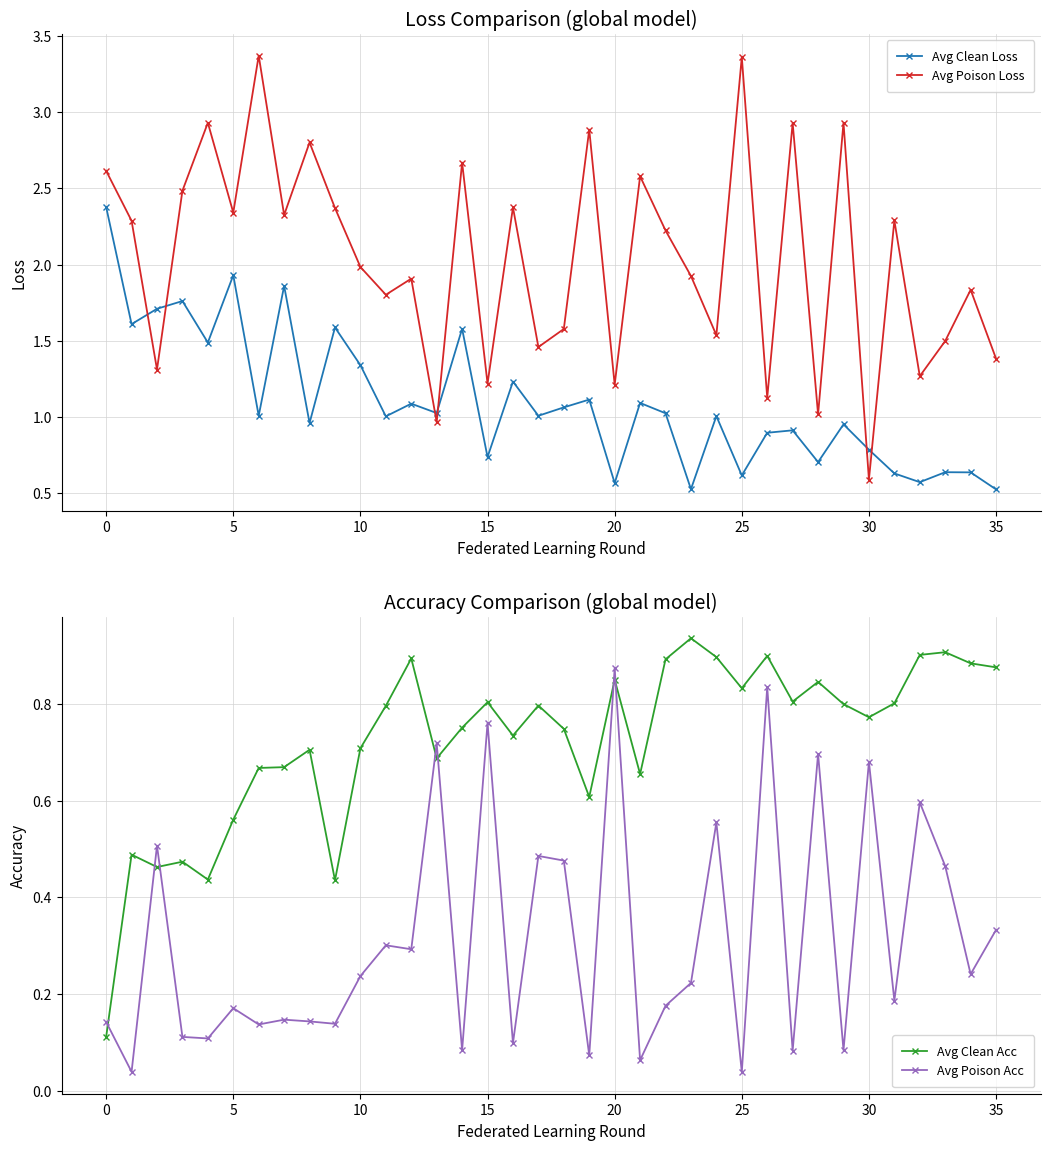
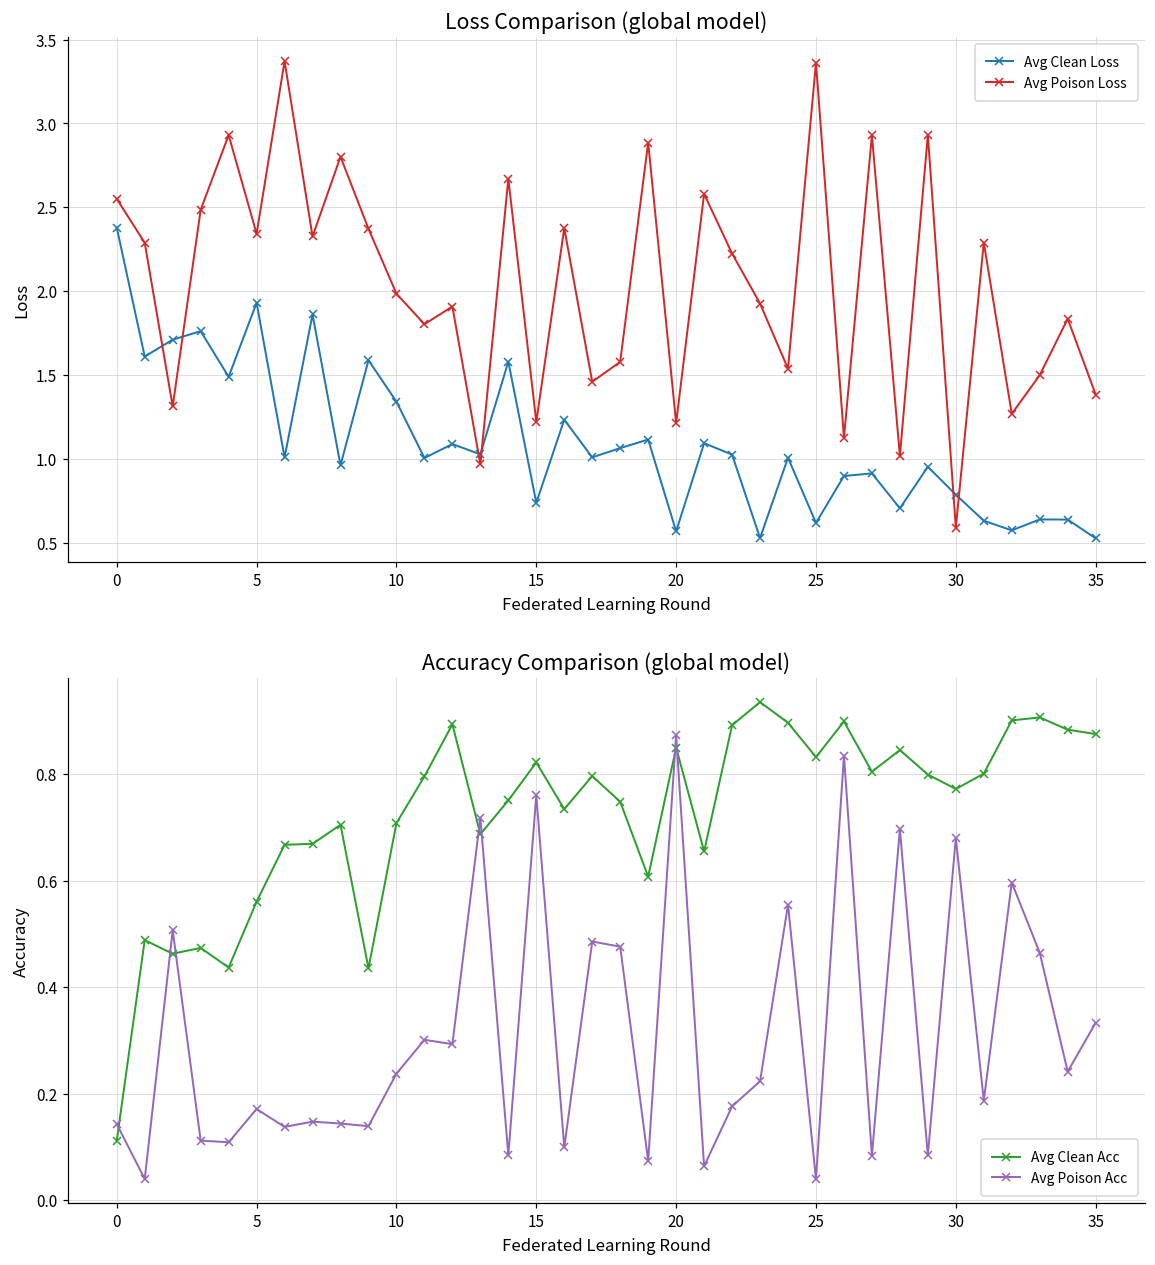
  {
    "Loss Comparison (global model)": {
      "Avg Clean Loss": {
        "0": 2.38,
        "5": 1.93,
        "10": 1.34,
        "15": 0.74,
        "20": 0.57,
        "25": 0.62,
        "30": 0.79,
        "35": 0.52
      },
      "Avg Poison Loss": {
-       "0": 2.62,
+       "0": 2.55,
        "5": 2.34,
        "10": 1.98,
        "15": 1.22,
        "20": 1.21,
        "25": 3.36,
        "30": 0.59,
        "35": 1.38
      }
    },
    "Accuracy Comparison (global model)": {
      "Avg Clean Acc": {
        "0": 0.11,
        "5": 0.56,
        "10": 0.71,
-       "15": 0.80,
+       "15": 0.82,
        "20": 0.85,
        "25": 0.83,
        "30": 0.77,
        "35": 0.88
      },
      "Avg Poison Acc": {
        "0": 0.14,
        "5": 0.17,
        "10": 0.24,
        "15": 0.76,
        "20": 0.87,
        "25": 0.04,
        "30": 0.68,
        "35": 0.33
      }
    }
  }
